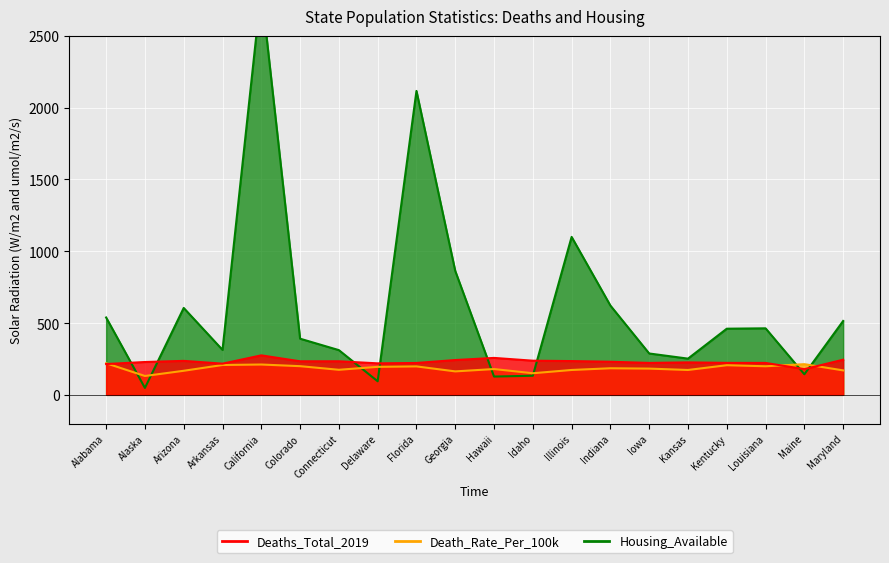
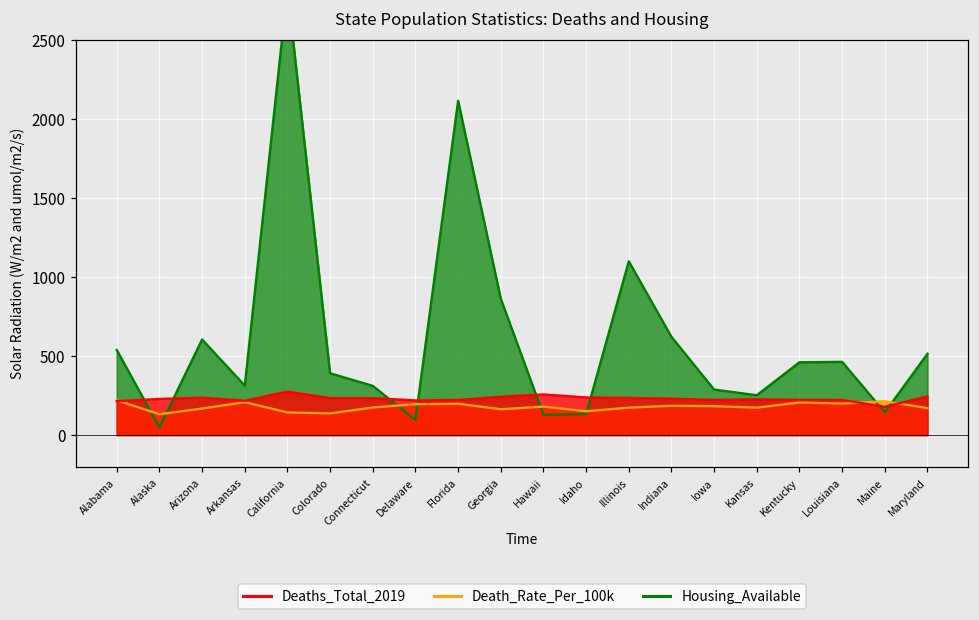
  {
    "Death_Rate_Per_100k": {
      "Alaska": 130,
      "Arizona": 170,
-     "California": 210,
-     "Colorado": 200,
+     "California": 140,
+     "Colorado": 140,
      "Connecticut": 170,
      "Delaware": 200,
      "Florida": 200,
      "Georgia": 160,
      "Hawaii": 180,
      "Illinois": 170,
      "Indiana": 190,
      "Iowa": 180,
      "Kansas": 170,
      "Louisiana": 200,
      "Maine": 210,
      "Maryland": 170
    }
  }
